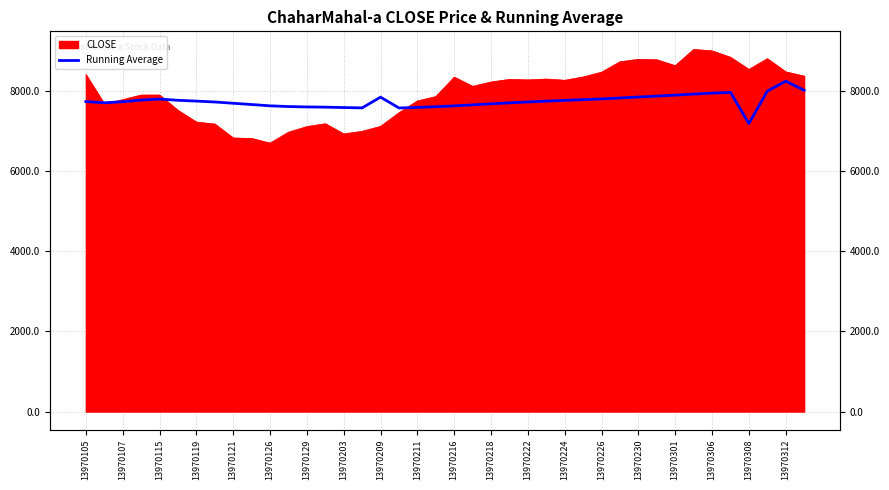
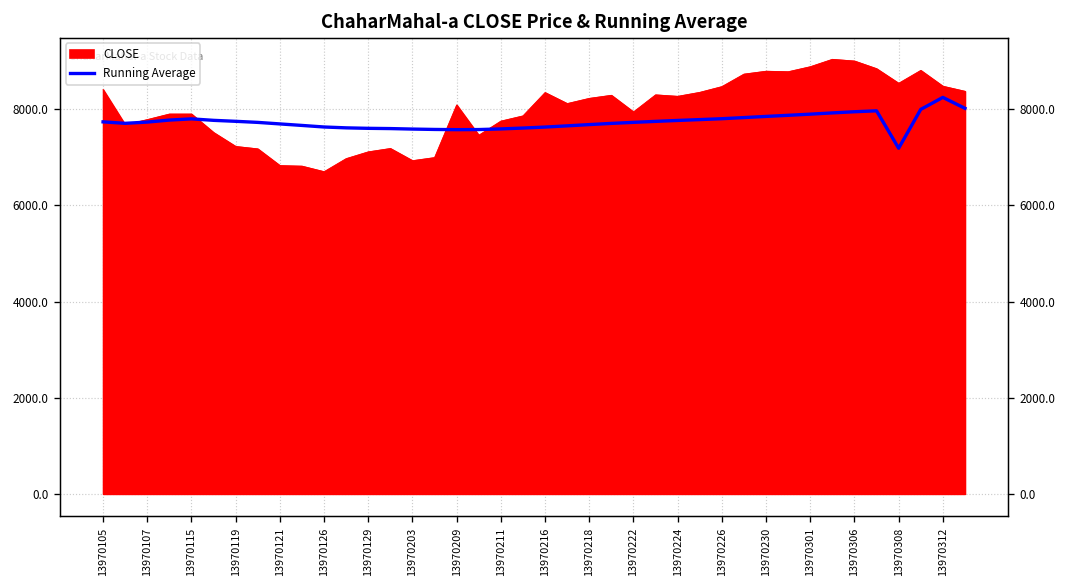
  {
    "CLOSE": {
      "13970105": 8400,
      "13970115": 7900,
      "13970119": 7200,
      "13970121": 6800,
      "13970126": 6700,
      "13970129": 7100,
      "13970203": 6900,
-     "13970209": 7100,
+     "13970209": 8100,
      "13970211": 7800,
      "13970216": 8300,
      "13970218": 8200,
-     "13970222": 8300,
+     "13970222": 7900,
      "13970224": 8300,
      "13970226": 8500,
      "13970230": 8800,
-     "13970301": 8600,
+     "13970301": 8900,
      "13970306": 9000,
      "13970308": 8500,
      "13970312": 8500
    },
    "Running Average": {
      "13970105": 7700,
      "13970115": 7800,
      "13970119": 7700,
      "13970121": 7700,
      "13970126": 7600,
      "13970129": 7600,
      "13970203": 7600,
-     "13970209": 7800,
+     "13970209": 7600,
      "13970211": 7600,
      "13970216": 7600,
      "13970218": 7700,
      "13970222": 7700,
      "13970224": 7800,
      "13970226": 7800,
      "13970230": 7900,
      "13970301": 7900,
      "13970306": 7900,
      "13970308": 7200,
      "13970312": 8200
    }
  }
